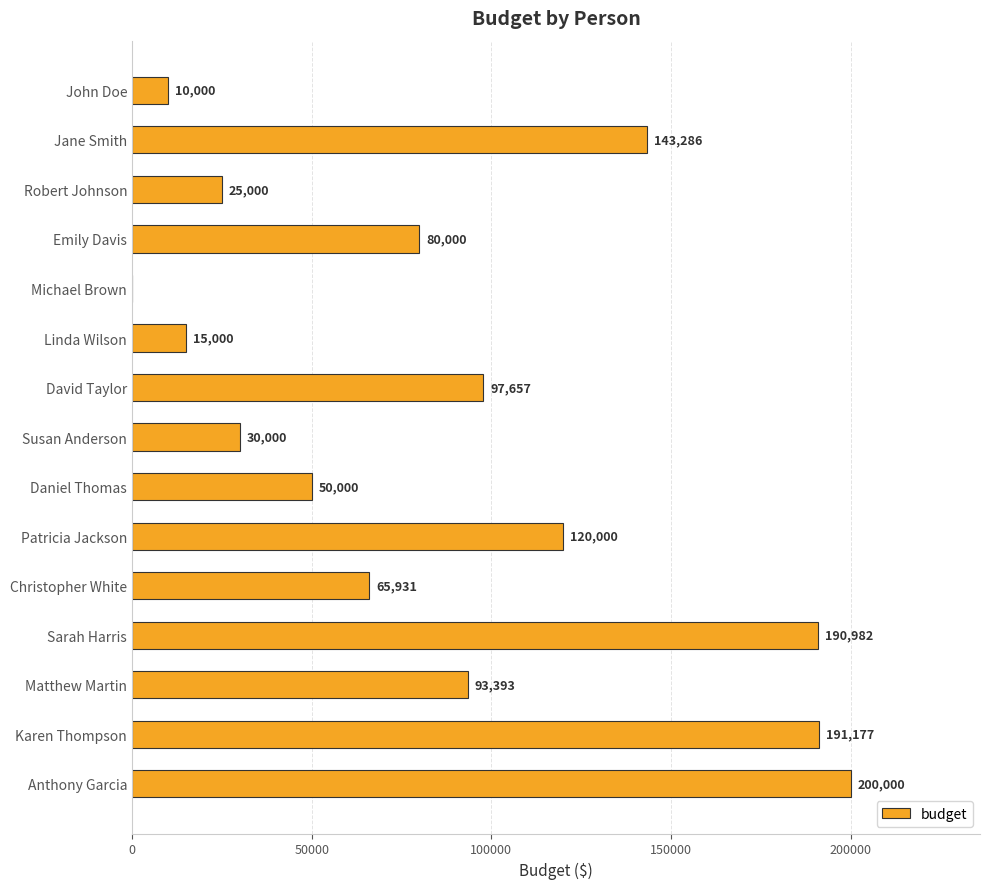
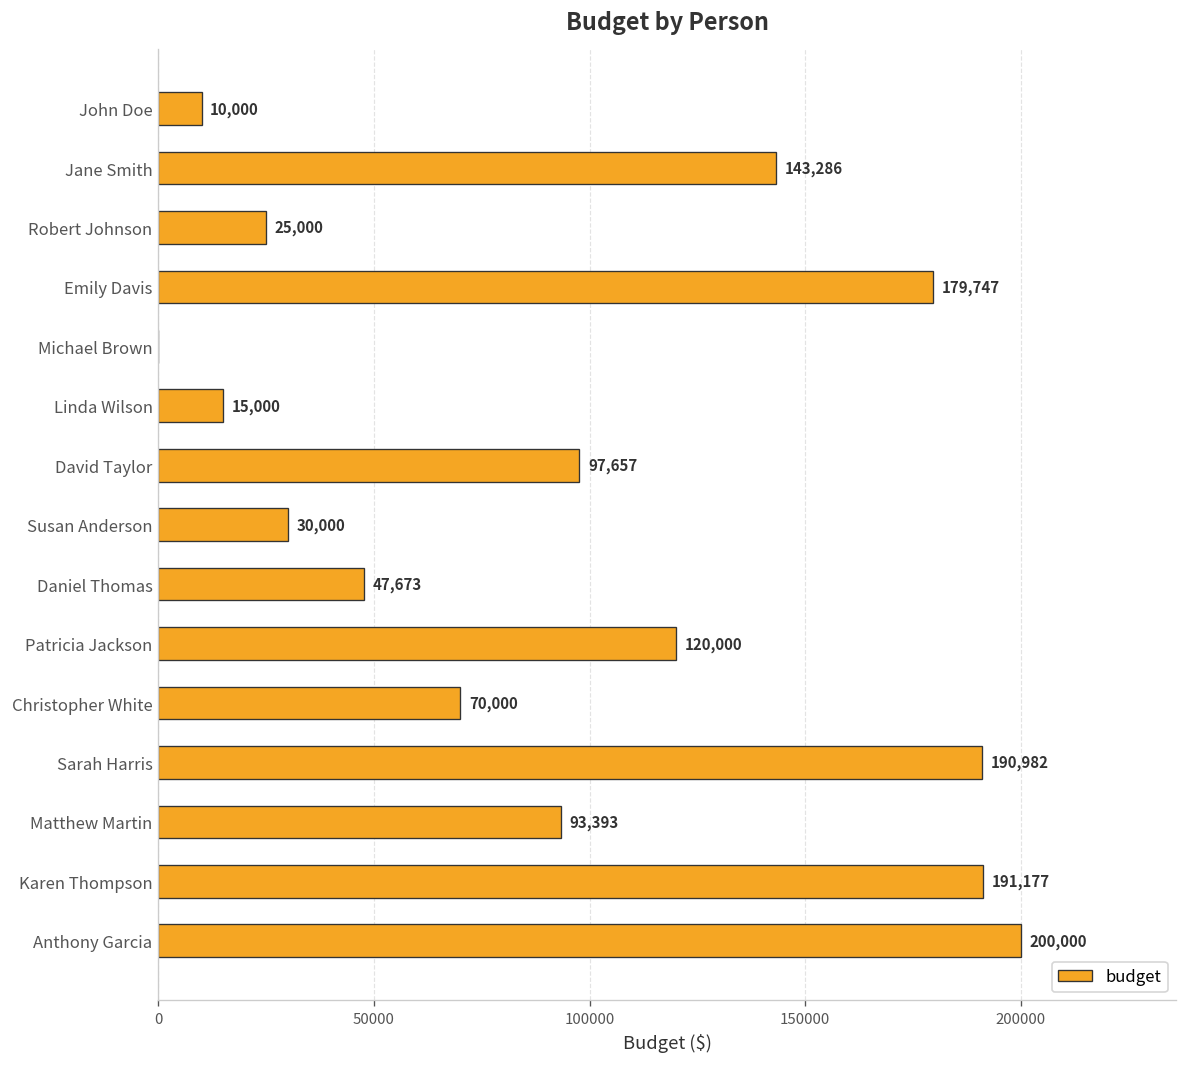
  {
    "John Doe": "10,000",
    "Jane Smith": "143,286",
    "Robert Johnson": "25,000",
-   "Emily Davis": "80,000",
+   "Emily Davis": "179,747",
    "Linda Wilson": "15,000",
    "David Taylor": "97,657",
    "Susan Anderson": "30,000",
-   "Daniel Thomas": "50,000",
+   "Daniel Thomas": "47,673",
    "Patricia Jackson": "120,000",
-   "Christopher White": "65,931",
+   "Christopher White": "70,000",
    "Sarah Harris": "190,982",
    "Matthew Martin": "93,393",
    "Karen Thompson": "191,177",
    "Anthony Garcia": "200,000"
  }
